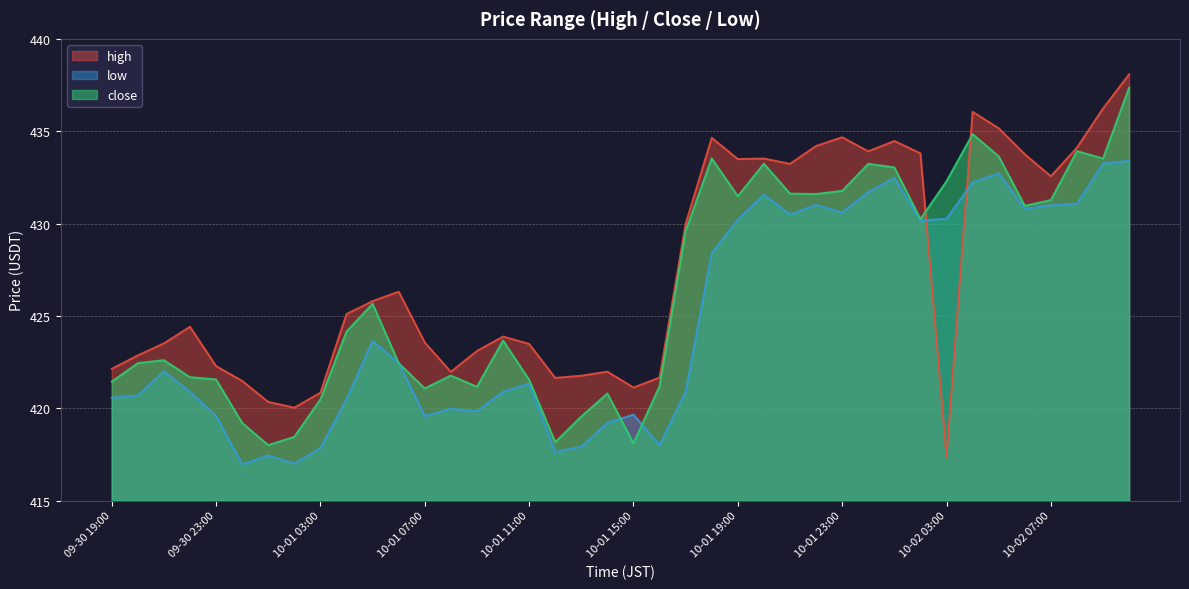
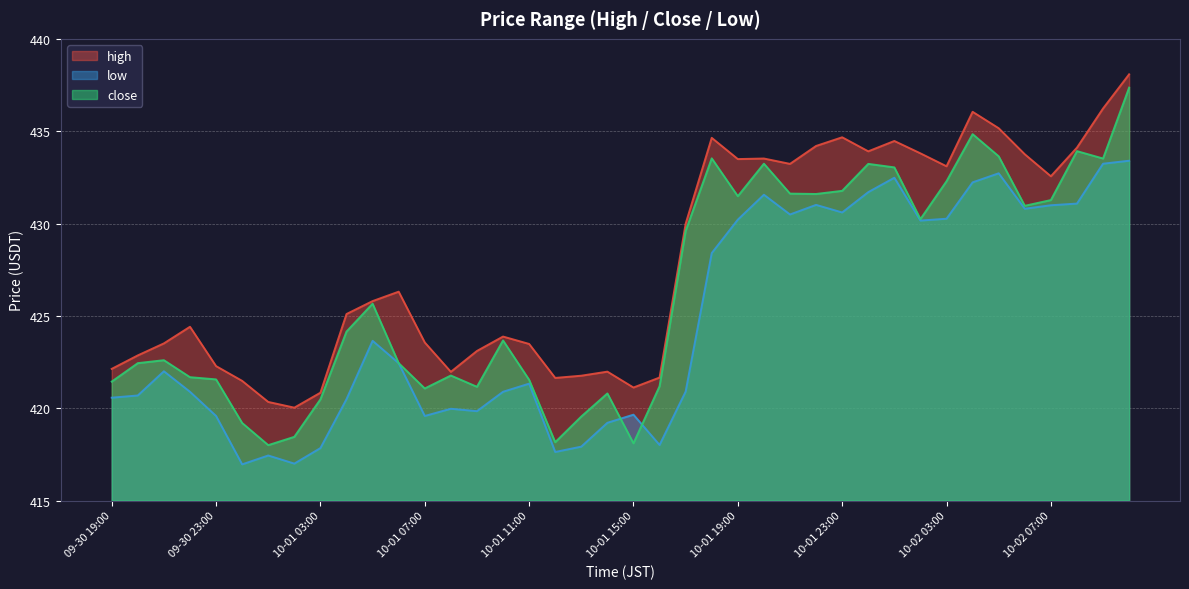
  {
    "high": {
      "09-30 19:00": 422.1,
      "09-30 23:00": 422.3,
      "10-01 03:00": 420.8,
      "10-01 07:00": 423.6,
      "10-01 11:00": 423.5,
      "10-01 15:00": 421.1,
      "10-01 19:00": 433.5,
      "10-01 23:00": 434.7,
-     "10-02 03:00": 417.4,
+     "10-02 03:00": 433.1,
      "10-02 07:00": 432.6
    },
    "low": {
      "09-30 19:00": 420.6,
      "09-30 23:00": 419.6,
      "10-01 03:00": 417.8,
      "10-01 07:00": 419.6,
      "10-01 11:00": 421.3,
      "10-01 15:00": 419.7,
      "10-01 19:00": 430.2,
      "10-01 23:00": 430.6,
      "10-02 03:00": 430.3,
      "10-02 07:00": 431.0
    },
    "close": {
      "09-30 19:00": 421.4,
      "09-30 23:00": 421.6,
      "10-01 03:00": 420.5,
      "10-01 07:00": 421.1,
      "10-01 11:00": 421.5,
      "10-01 15:00": 418.1,
      "10-01 19:00": 431.5,
      "10-01 23:00": 431.8,
      "10-02 03:00": 432.3,
      "10-02 07:00": 431.3
    }
  }
